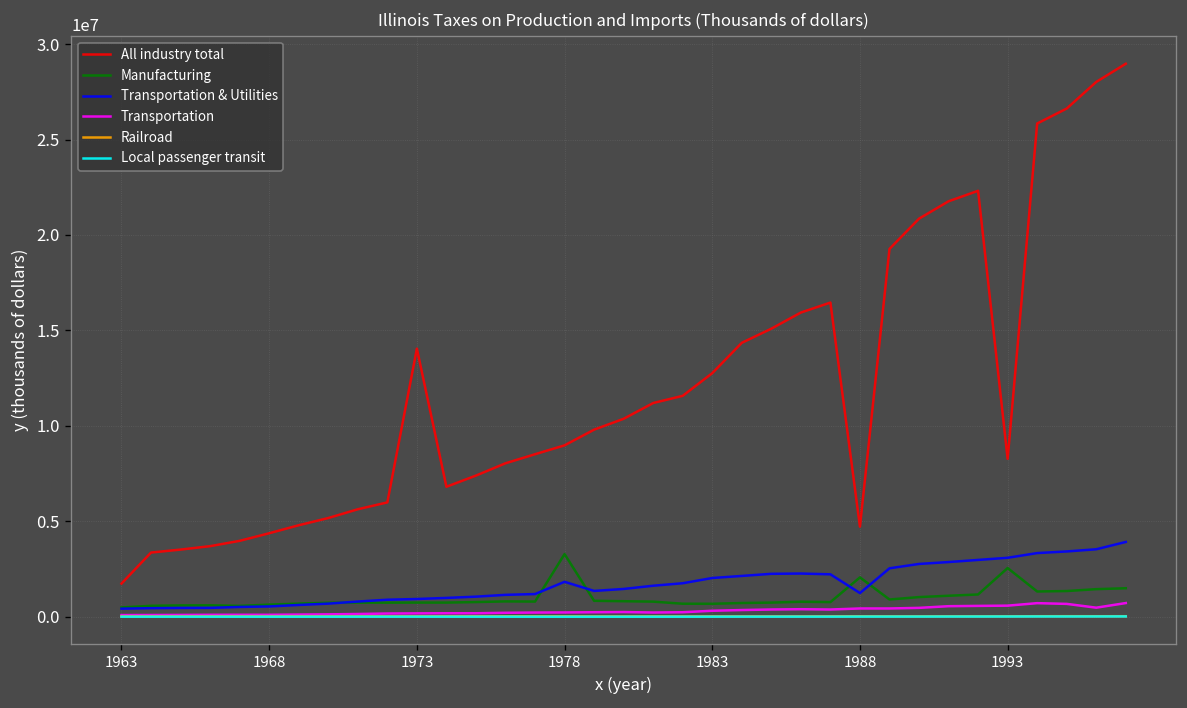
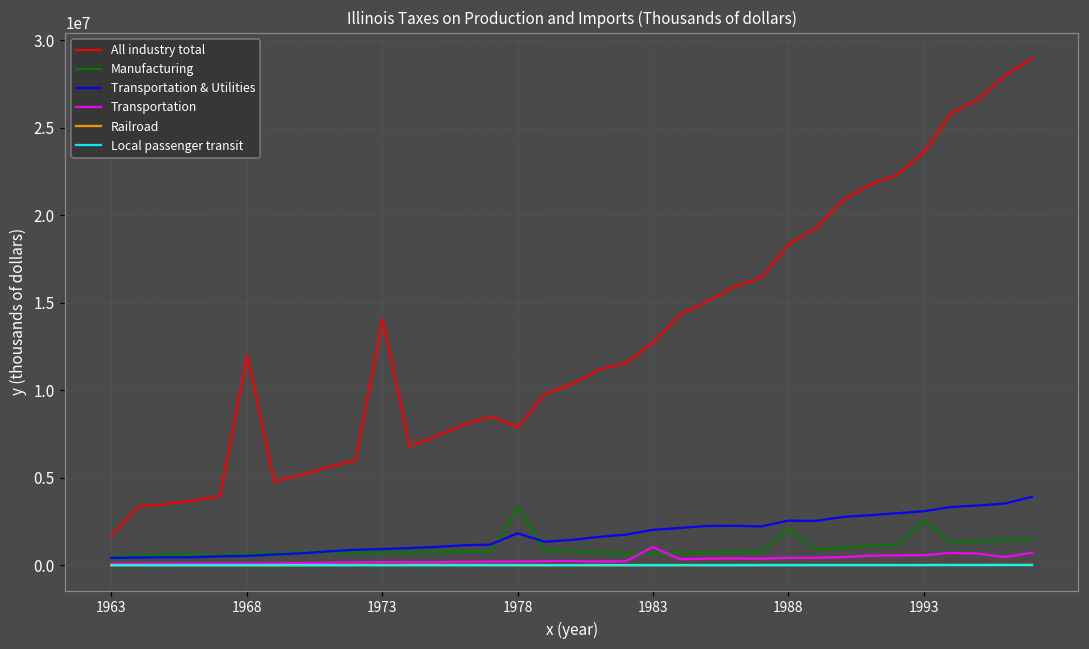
  {
    "All industry total": {
      "1963": 1700000,
-     "1968": 4400000,
+     "1968": 12000000,
      "1973": 14000000,
-     "1978": 9000000,
+     "1978": 7900000,
      "1983": 12800000,
-     "1988": 4700000,
-     "1993": 8300000
+     "1988": 18400000,
+     "1993": 23600000
    },
    "Manufacturing": {
      "1973": 700000,
      "1978": 3300000,
      "1983": 700000,
      "1988": 2100000,
      "1993": 2600000
    },
    "Transportation & Utilities": {
      "1973": 900000,
      "1978": 1800000,
      "1983": 2000000,
-     "1988": 1200000,
+     "1988": 2600000,
      "1993": 3100000
    },
    "Transportation": {
      "1978": 200000,
-     "1983": 300000,
+     "1983": 1000000,
      "1988": 400000,
      "1993": 600000
    },
    "Local passenger transit": {
      "1973": 0,
      "1978": 0,
      "1983": 0,
      "1988": 0,
      "1993": 0
    }
  }
